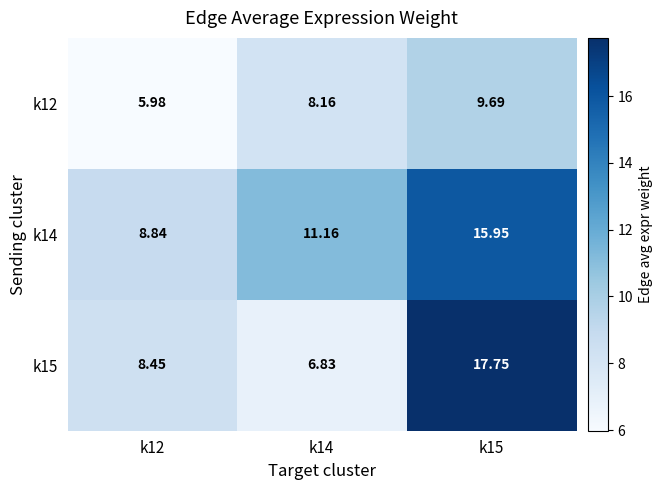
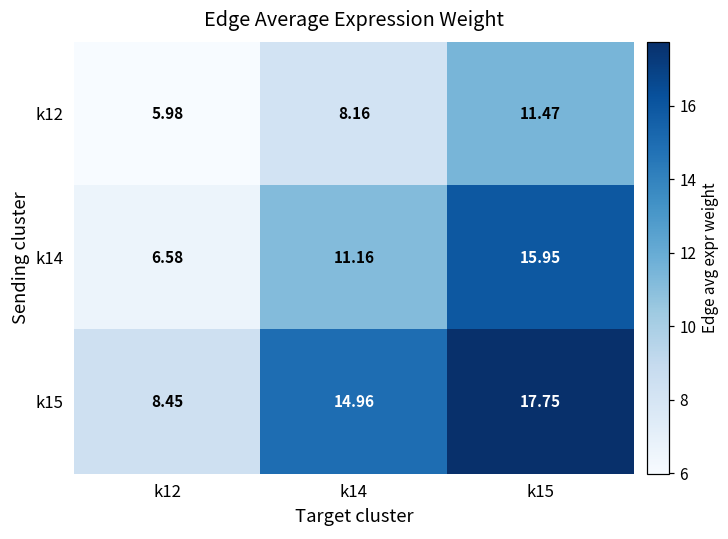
  {
    "k12": {
      "k12": 5.98,
      "k14": 8.16,
-     "k15": 9.69
+     "k15": 11.47
    },
    "k14": {
-     "k12": 8.84,
+     "k12": 6.58,
      "k14": 11.16,
      "k15": 15.95
    },
    "k15": {
      "k12": 8.45,
-     "k14": 6.83,
+     "k14": 14.96,
      "k15": 17.75
    }
  }
